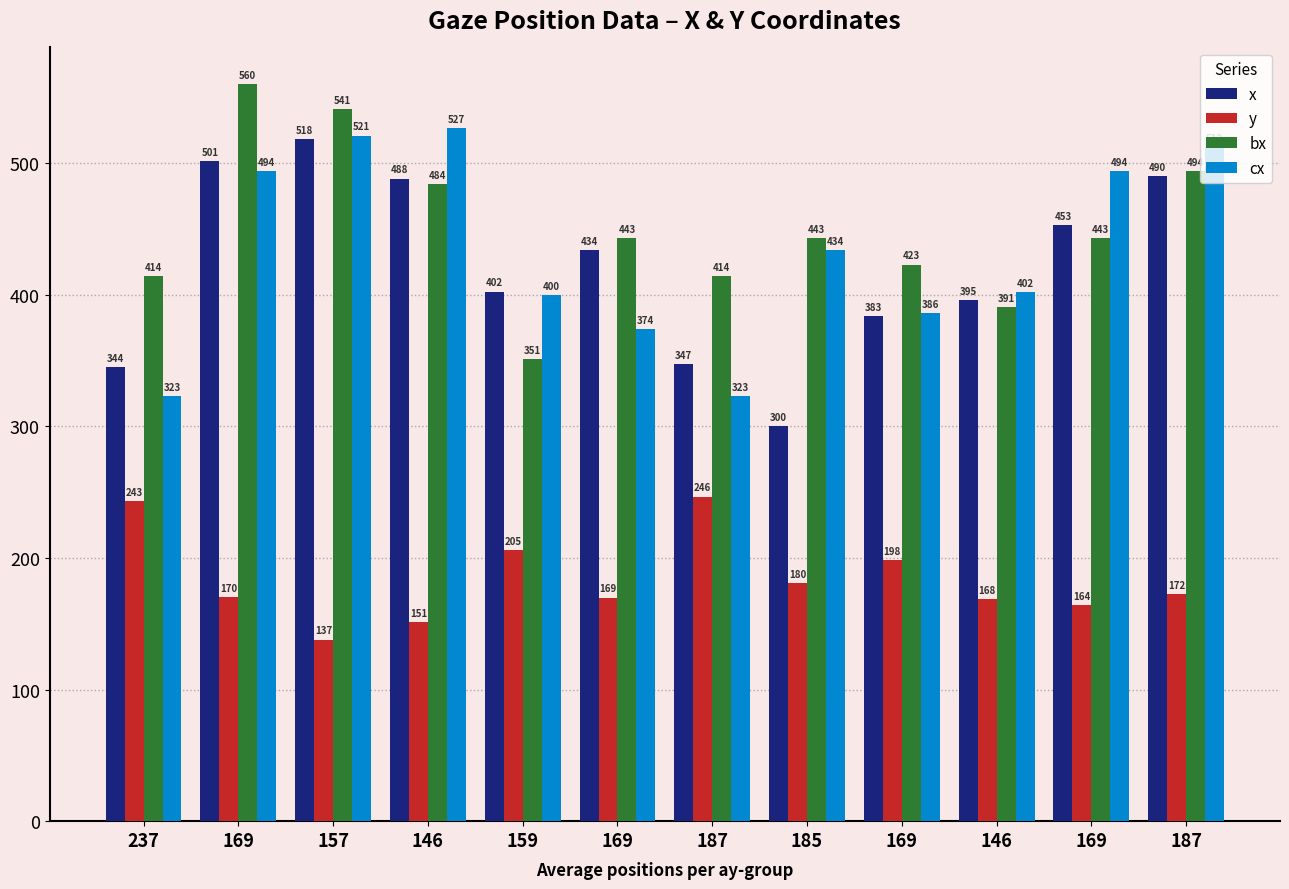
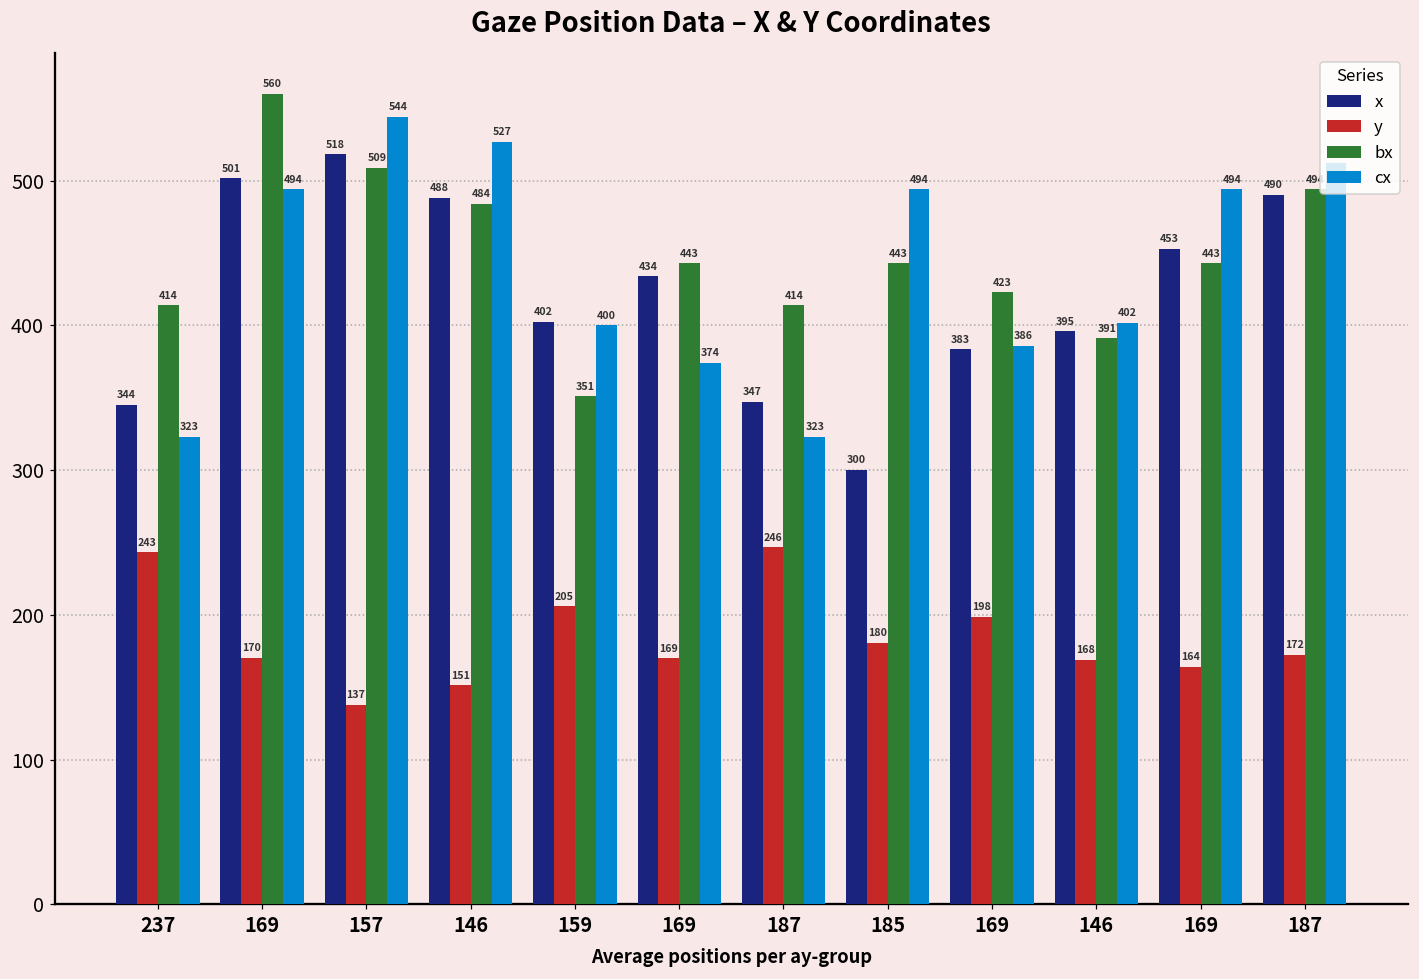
  {
    "x": {
      "157": 518,
      "159": 402,
      "185": 300
    },
    "y": {
      "237": 243
    },
    "bx": {
      "237": 414,
-     "157": 541,
+     "157": 509,
      "159": 351,
      "185": 443
    },
    "cx": {
      "237": 323,
-     "157": 521,
+     "157": 544,
      "159": 400,
-     "185": 434
+     "185": 494
    }
  }
